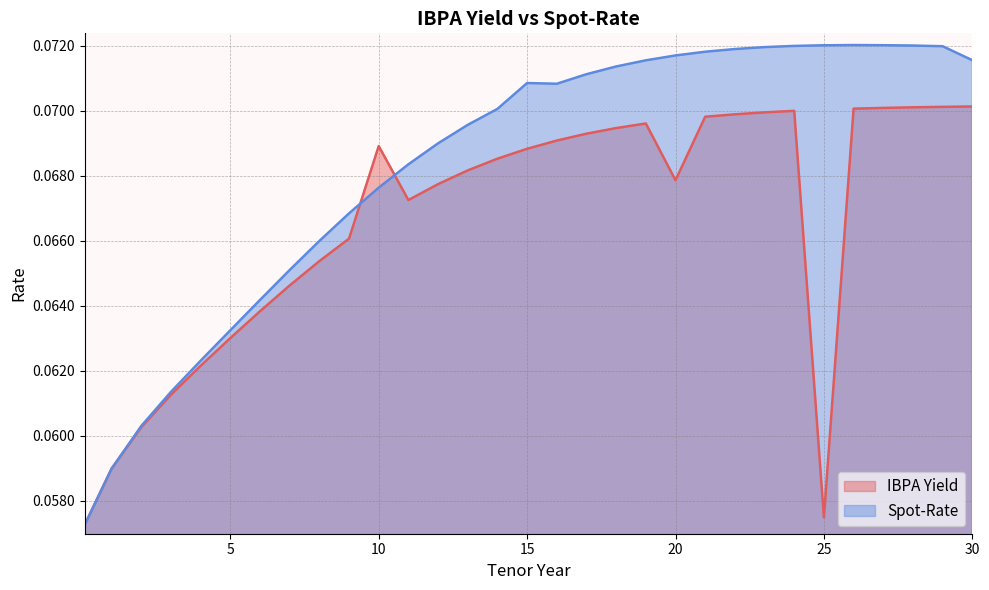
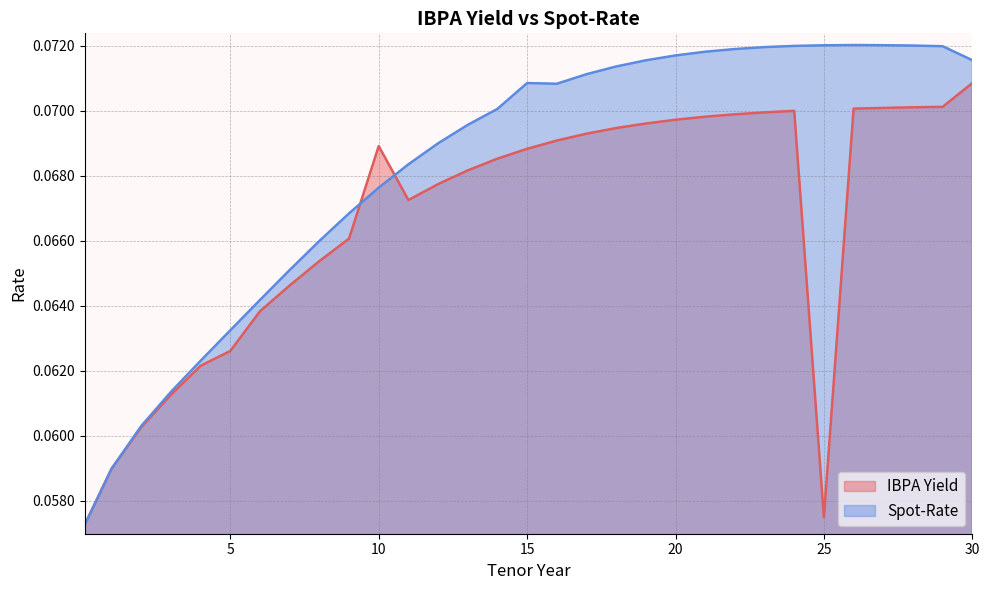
  {
    "IBPA Yield": {
-     "5": 0.0630,
+     "5": 0.0626,
      "10": 0.0689,
      "15": 0.0688,
-     "20": 0.0679,
+     "20": 0.0697,
      "25": 0.0575,
-     "30": 0.0701
+     "30": 0.0709
    },
    "Spot-Rate": {
      "5": 0.0632,
      "10": 0.0676,
      "15": 0.0709,
      "20": 0.0717,
      "25": 0.0720,
      "30": 0.0716
    }
  }
